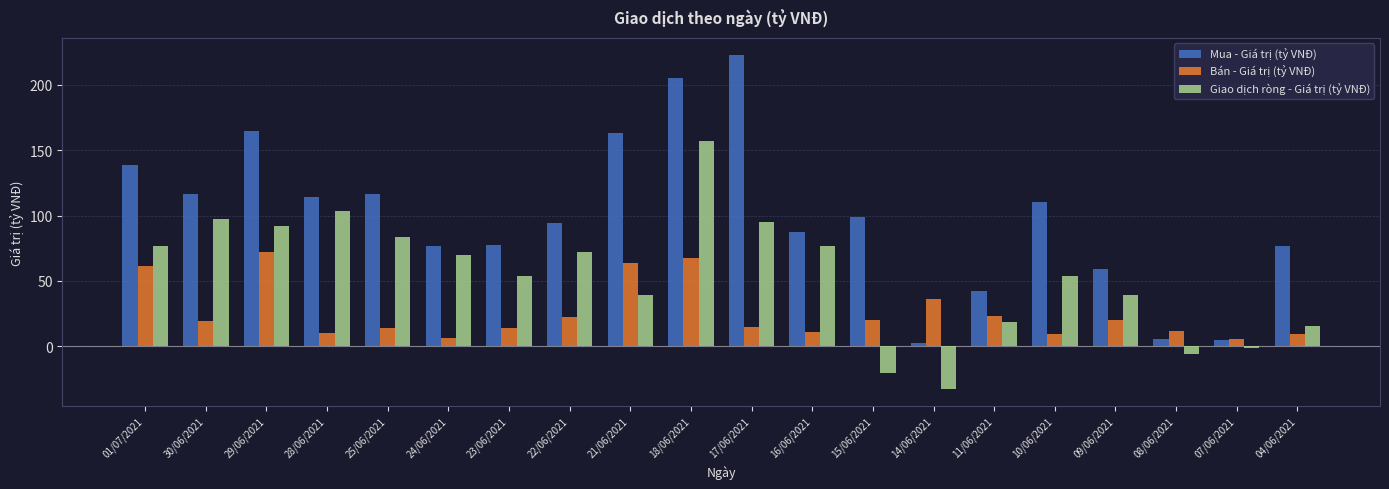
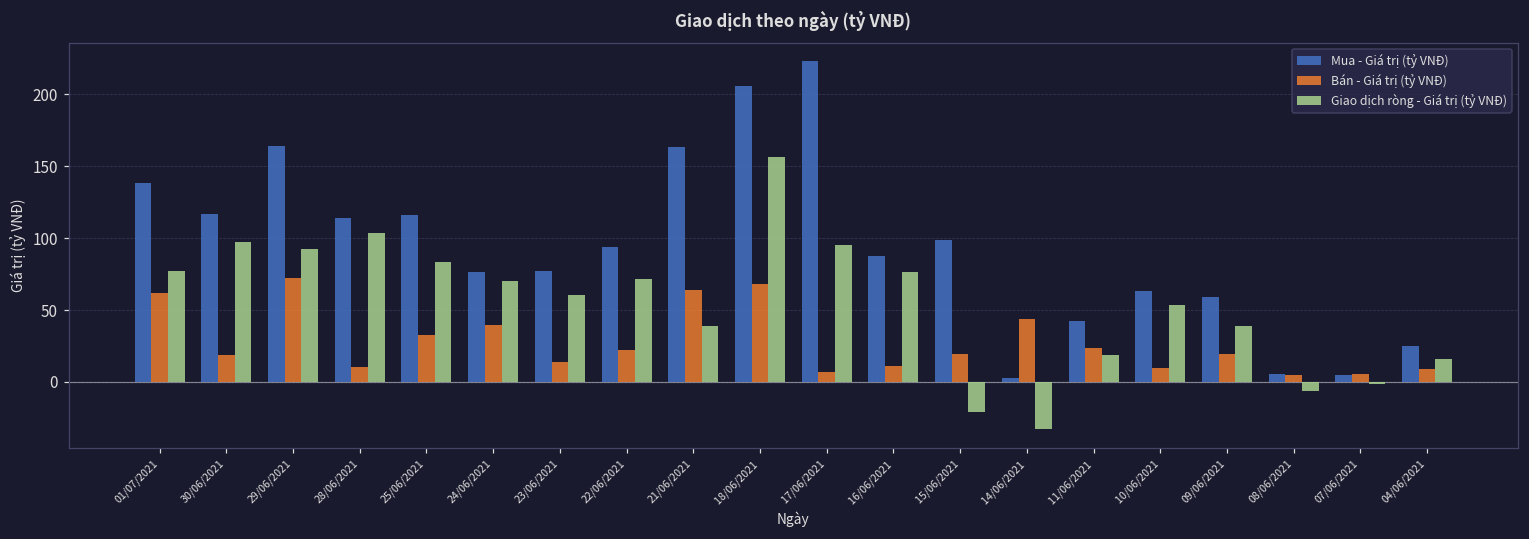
  {
    "Mua - Giá trị (tỷ VNĐ)": {
      "01/07/2021": 139,
      "30/06/2021": 117,
      "29/06/2021": 164,
      "28/06/2021": 114,
      "25/06/2021": 116,
      "24/06/2021": 77,
      "23/06/2021": 77,
      "22/06/2021": 94,
      "21/06/2021": 163,
      "18/06/2021": 206,
      "17/06/2021": 223,
      "16/06/2021": 88,
      "15/06/2021": 99,
      "14/06/2021": 3,
      "11/06/2021": 42,
-     "10/06/2021": 110,
+     "10/06/2021": 63,
      "09/06/2021": 59,
      "08/06/2021": 6,
      "07/06/2021": 5,
-     "04/06/2021": 76
+     "04/06/2021": 25
    },
    "Bán - Giá trị (tỷ VNĐ)": {
      "01/07/2021": 62,
      "30/06/2021": 19,
      "29/06/2021": 72,
      "28/06/2021": 10,
-     "25/06/2021": 14,
-     "24/06/2021": 7,
+     "25/06/2021": 32,
+     "24/06/2021": 40,
      "23/06/2021": 14,
      "22/06/2021": 22,
      "21/06/2021": 64,
      "18/06/2021": 68,
-     "17/06/2021": 15,
+     "17/06/2021": 7,
      "16/06/2021": 11,
      "15/06/2021": 20,
-     "14/06/2021": 36,
+     "14/06/2021": 44,
      "11/06/2021": 23,
      "10/06/2021": 9,
      "09/06/2021": 20,
-     "08/06/2021": 12,
+     "08/06/2021": 5,
      "07/06/2021": 6,
      "04/06/2021": 9
    },
    "Giao dịch ròng - Giá trị (tỷ VNĐ)": {
      "01/07/2021": 77,
      "30/06/2021": 98,
      "29/06/2021": 92,
      "28/06/2021": 104,
      "25/06/2021": 84,
      "24/06/2021": 70,
-     "23/06/2021": 54,
+     "23/06/2021": 60,
      "22/06/2021": 72,
      "21/06/2021": 39,
      "18/06/2021": 157,
      "17/06/2021": 95,
      "16/06/2021": 76,
      "15/06/2021": -21,
      "14/06/2021": -33,
      "11/06/2021": 19,
      "10/06/2021": 54,
      "09/06/2021": 39,
      "08/06/2021": -6,
      "04/06/2021": 16
    }
  }
